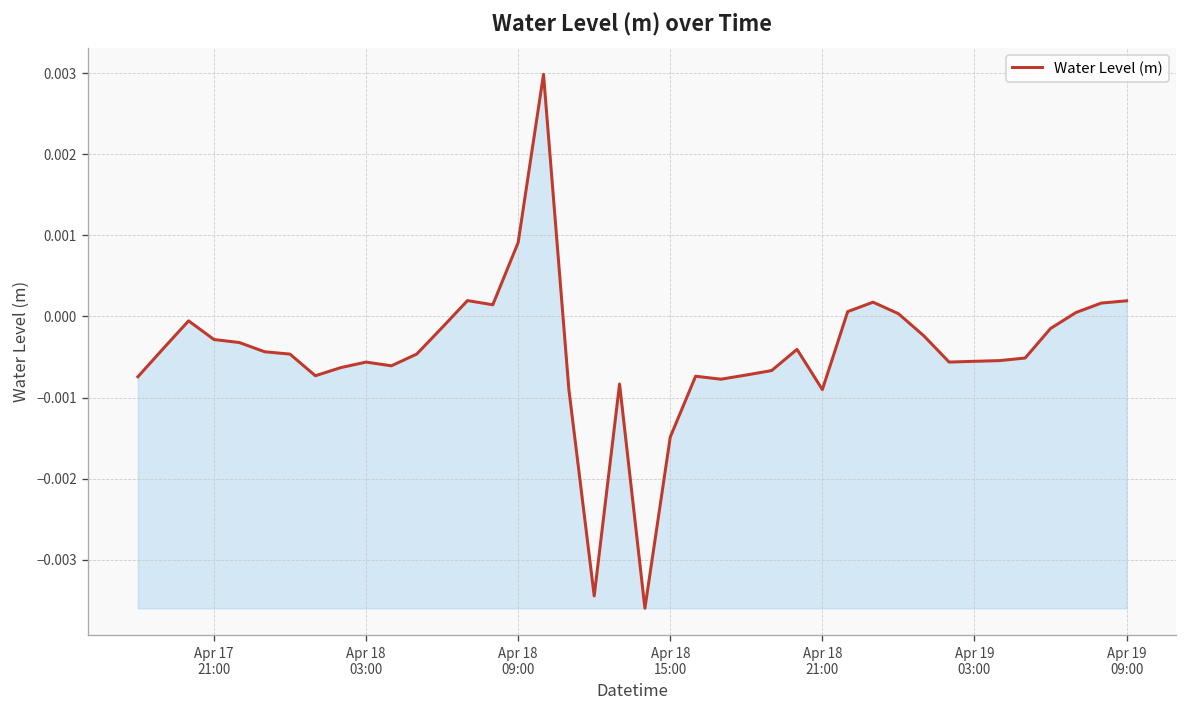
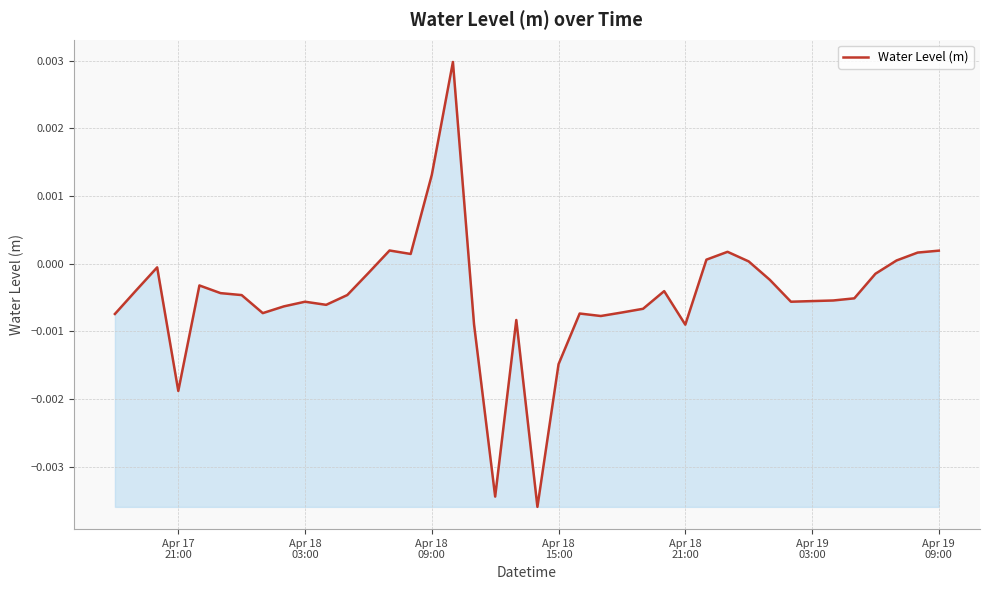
  {
-   "Apr 17 21:00": -0.0003,
+   "Apr 17 21:00": -0.0019,
    "Apr 18 03:00": -0.0006,
-   "Apr 18 09:00": 0.0009,
+   "Apr 18 09:00": 0.0013,
    "Apr 18 15:00": -0.0015,
    "Apr 18 21:00": -0.0009,
    "Apr 19 03:00": -0.0006,
    "Apr 19 09:00": 0.0002
  }
